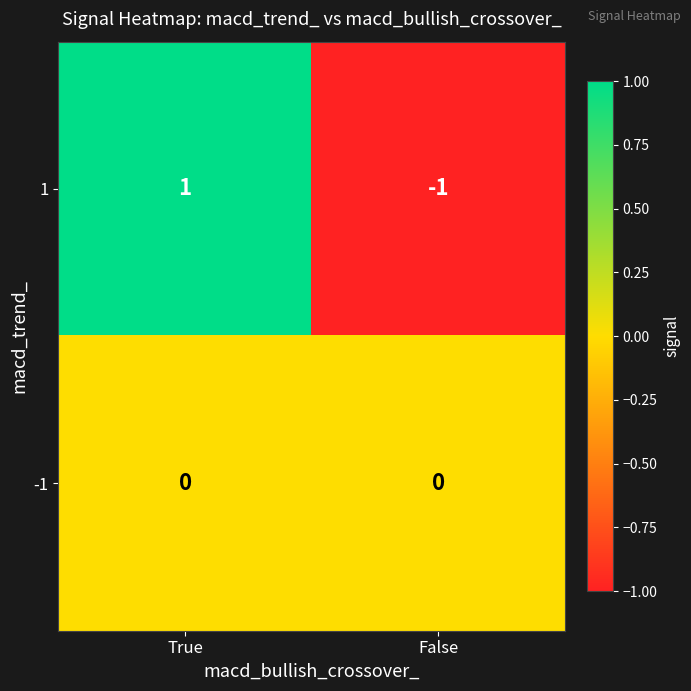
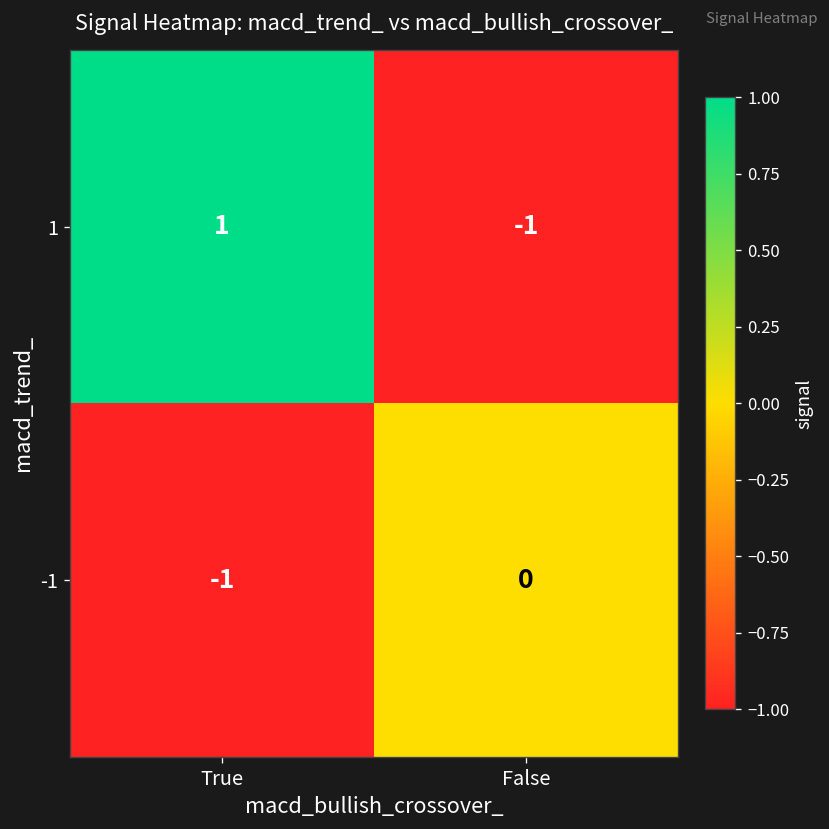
  {
    "1": {
      "True": 1,
      "False": -1
    },
    "-1": {
-     "True": 0,
+     "True": -1,
      "False": 0
    }
  }
